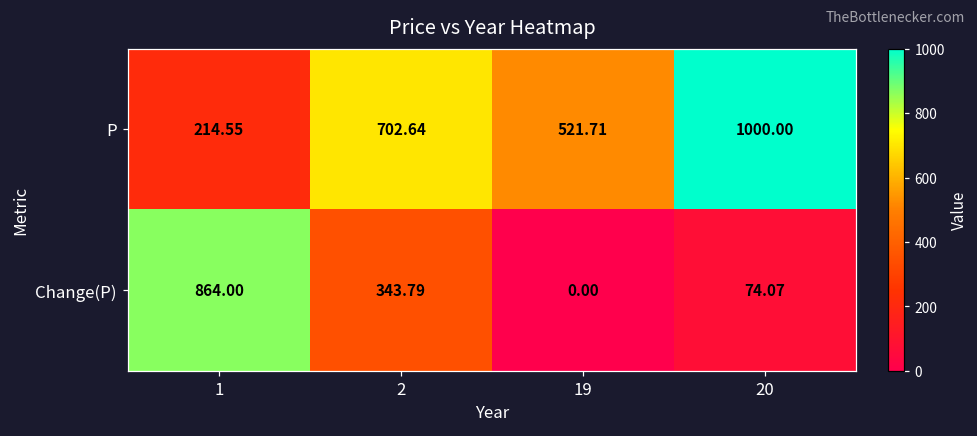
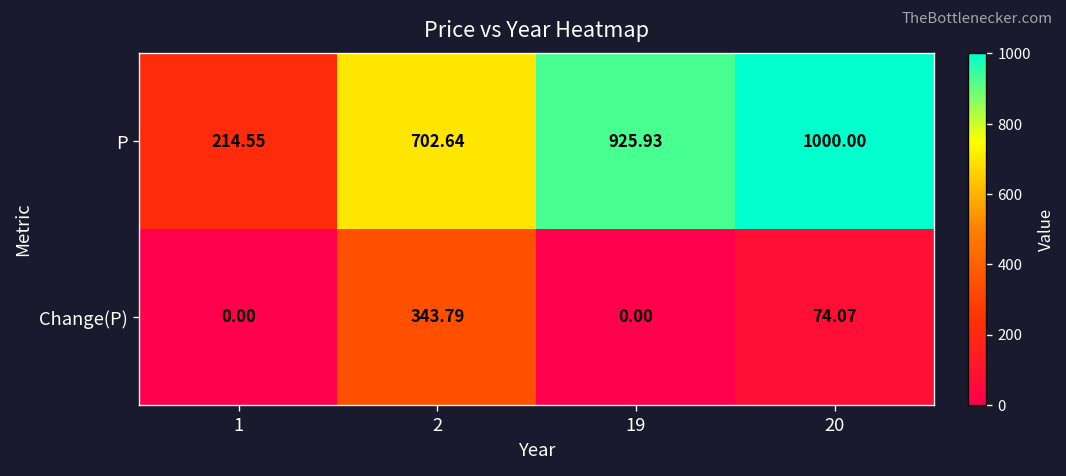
  {
    "P": {
      "1": 214.55,
      "2": 702.64,
-     "19": 521.71,
+     "19": 925.93,
      "20": 1000.00
    },
    "Change(P)": {
-     "1": 864.00,
+     "1": 0.00,
      "2": 343.79,
      "19": 0.00,
      "20": 74.07
    }
  }
